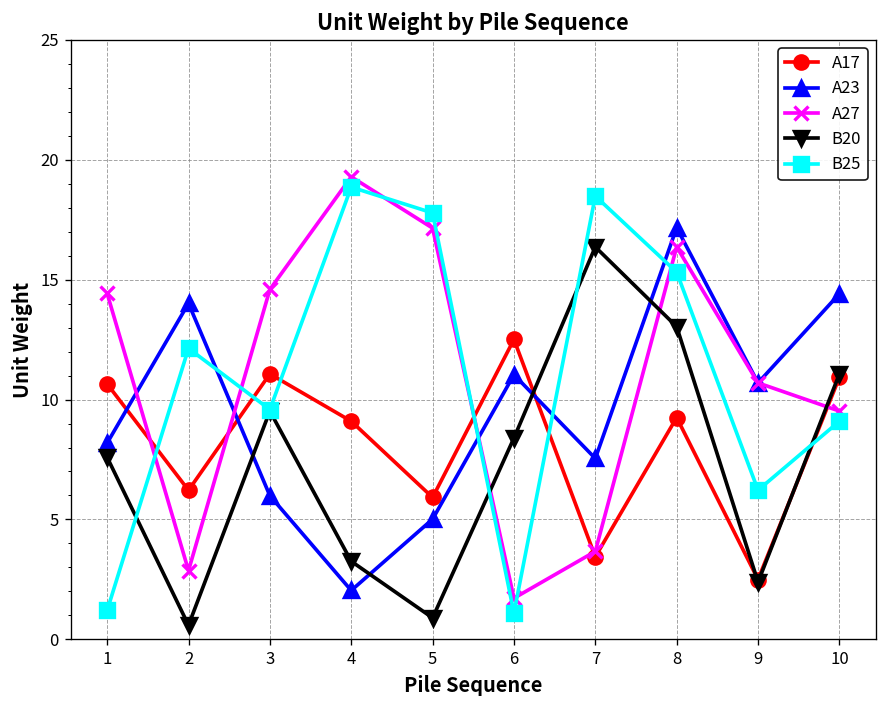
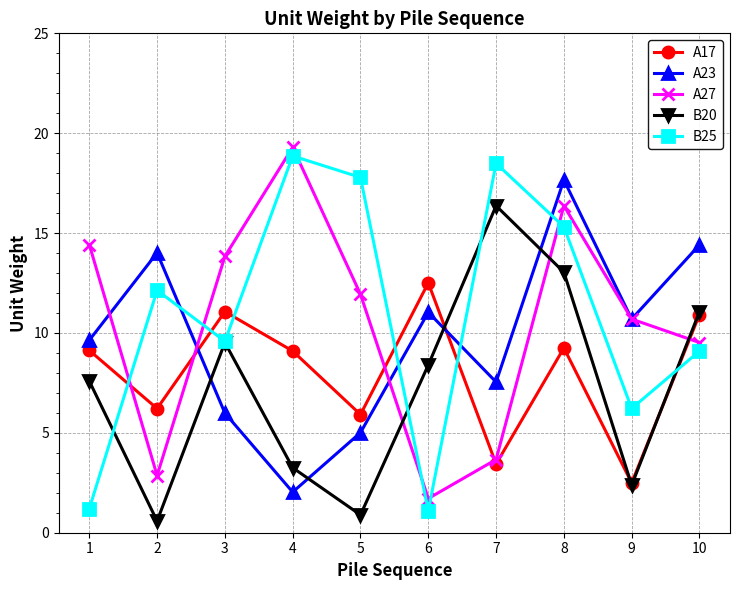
  {
    "A17": {
-     "1": 10.7,
+     "1": 9.1,
      "2": 6.2,
      "3": 11.1,
      "4": 9.1,
      "5": 5.9,
      "6": 12.5,
      "7": 3.4,
      "8": 9.3,
      "10": 10.9
    },
    "A23": {
-     "1": 8.2,
+     "1": 9.6,
      "2": 14.0,
      "3": 6.0,
      "4": 2.0,
      "5": 5.0,
      "6": 11.0,
      "7": 7.5,
-     "8": 17.2,
+     "8": 17.7,
      "10": 14.4
    },
    "A27": {
      "1": 14.4,
      "2": 2.9,
-     "3": 14.6,
+     "3": 13.8,
      "4": 19.3,
-     "5": 17.2,
+     "5": 11.9,
      "6": 1.7,
      "7": 3.7,
      "8": 16.4,
      "10": 9.5
    },
    "B20": {
      "1": 7.6,
      "2": 0.6,
      "4": 3.3,
      "5": 0.9,
      "6": 8.4,
      "7": 16.4,
      "8": 13.0,
      "10": 11.1
    },
    "B25": {
      "1": 1.2,
      "2": 12.1,
      "4": 18.9,
      "5": 17.8,
      "6": 1.1,
      "7": 18.5,
      "8": 15.3,
      "9": 6.2,
      "10": 9.1
    }
  }
